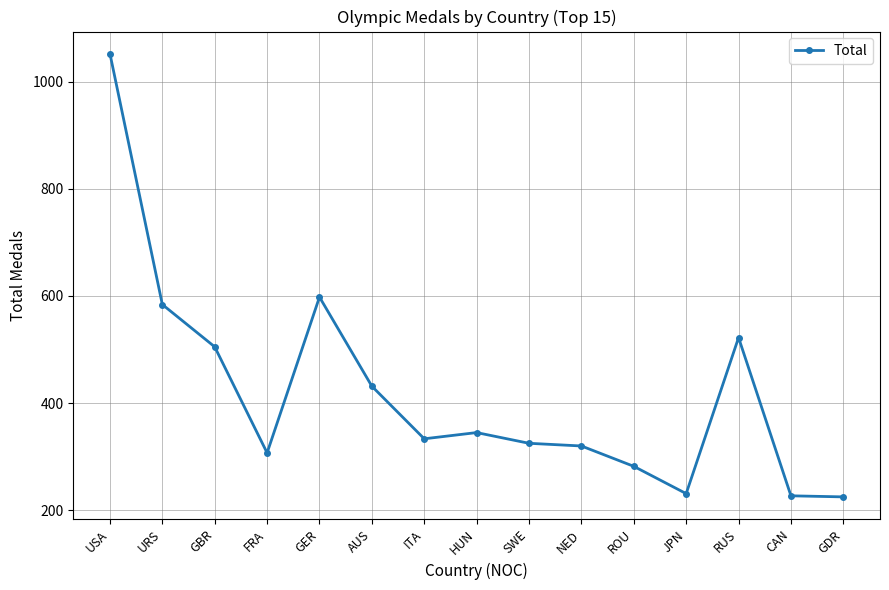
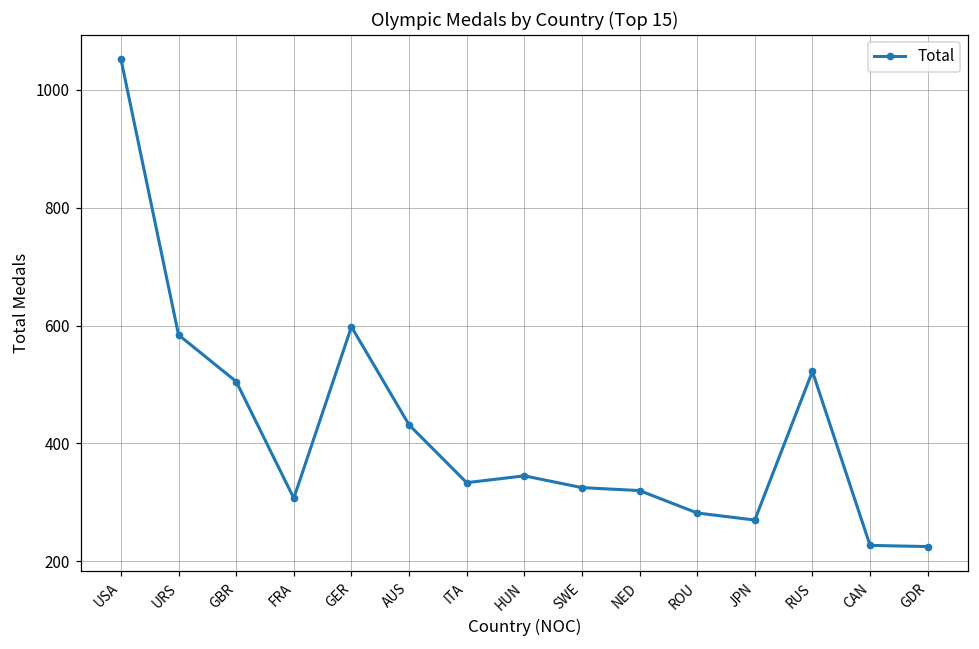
  {
    "USA": 1050,
    "URS": 580,
    "GBR": 510,
    "FRA": 310,
    "GER": 600,
    "AUS": 430,
    "ITA": 330,
    "HUN": 350,
    "SWE": 330,
    "NED": 320,
    "ROU": 280,
-   "JPN": 230,
+   "JPN": 270,
    "RUS": 520,
    "CAN": 230,
    "GDR": 230
  }
